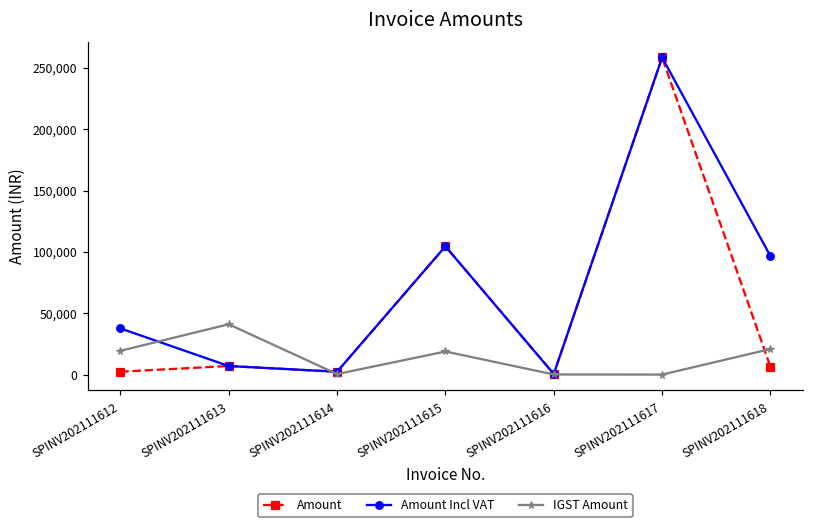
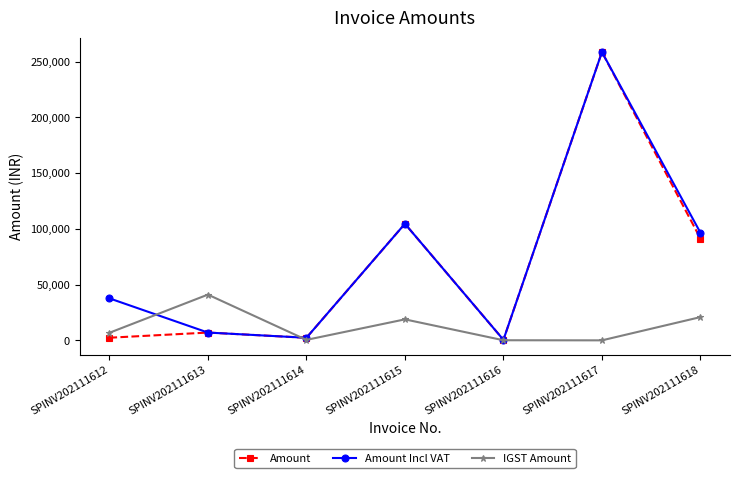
  {
    "Amount": {
      "SPINV202111612": "2,000",
-     "SPINV202111618": "6,000"
+     "SPINV202111618": "91,000"
    },
    "Amount Incl VAT": {
      "SPINV202111612": "38,000",
      "SPINV202111618": "96,000"
    },
    "IGST Amount": {
-     "SPINV202111612": "19,000",
+     "SPINV202111612": "7,000",
      "SPINV202111613": "41,000",
      "SPINV202111615": "19,000",
      "SPINV202111617": "0",
      "SPINV202111618": "21,000"
    }
  }
